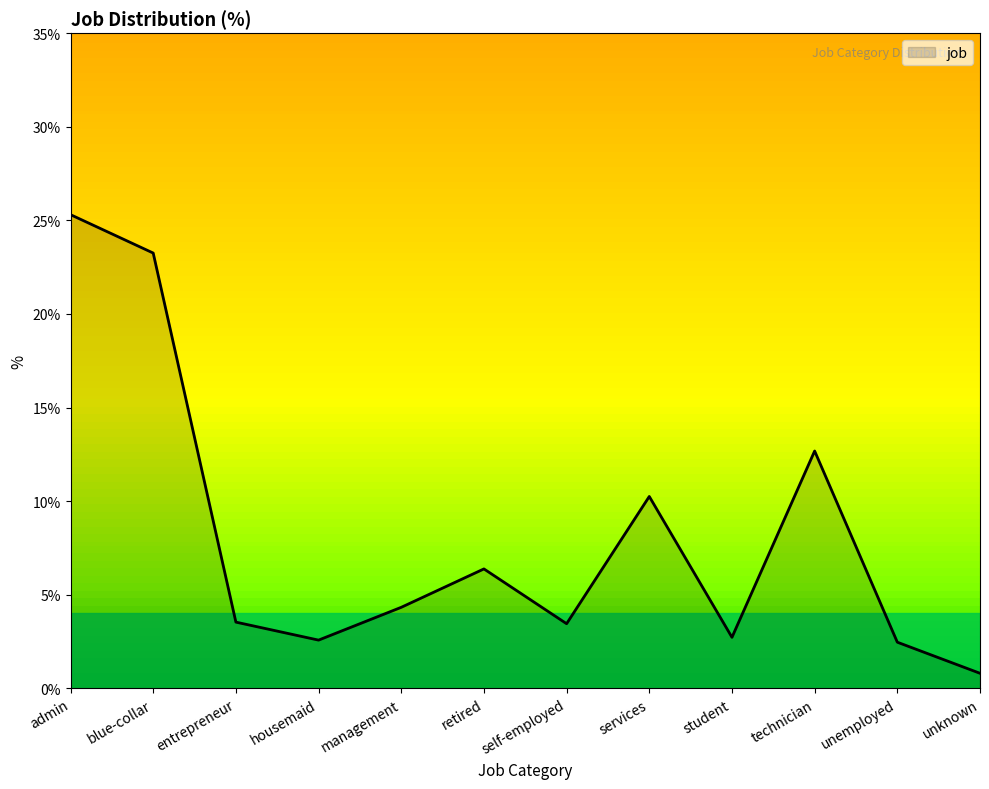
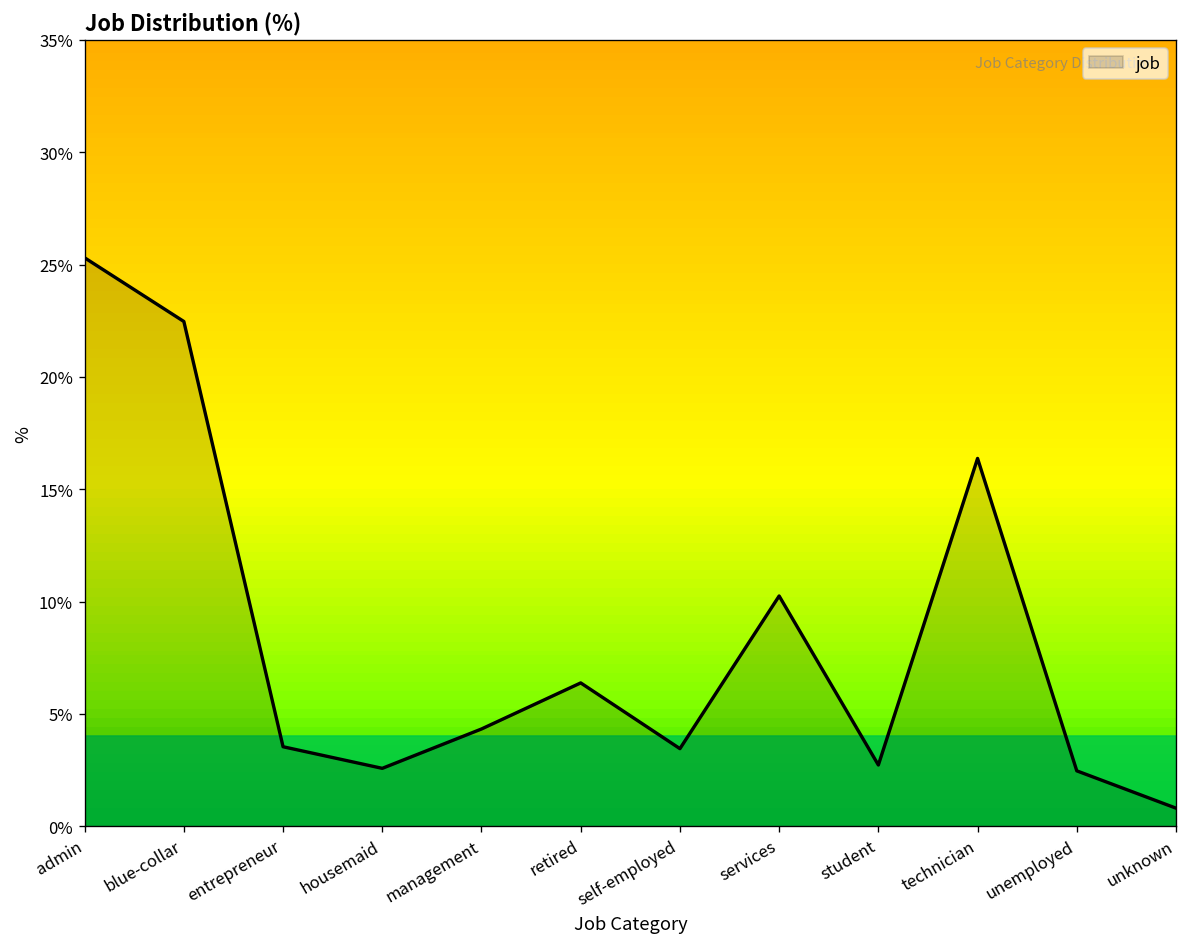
  {
    "admin": "25.3%",
-   "blue-collar": "23.3%",
+   "blue-collar": "22.5%",
    "management": "4.3%",
    "retired": "6.4%",
    "services": "10.2%",
-   "technician": "12.7%"
+   "technician": "16.4%"
  }
